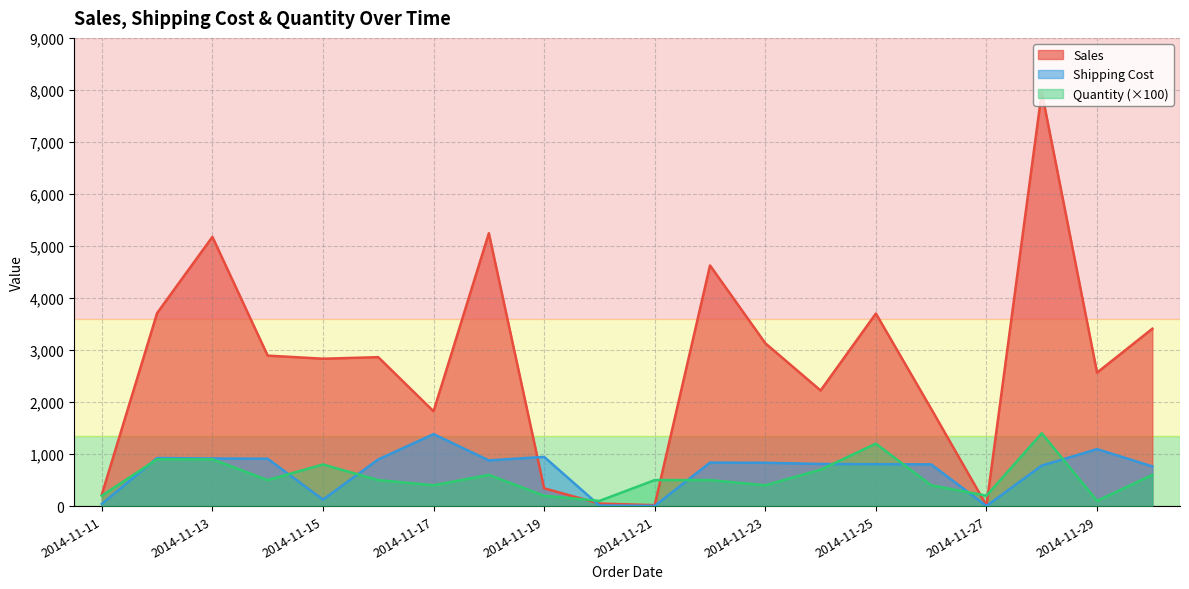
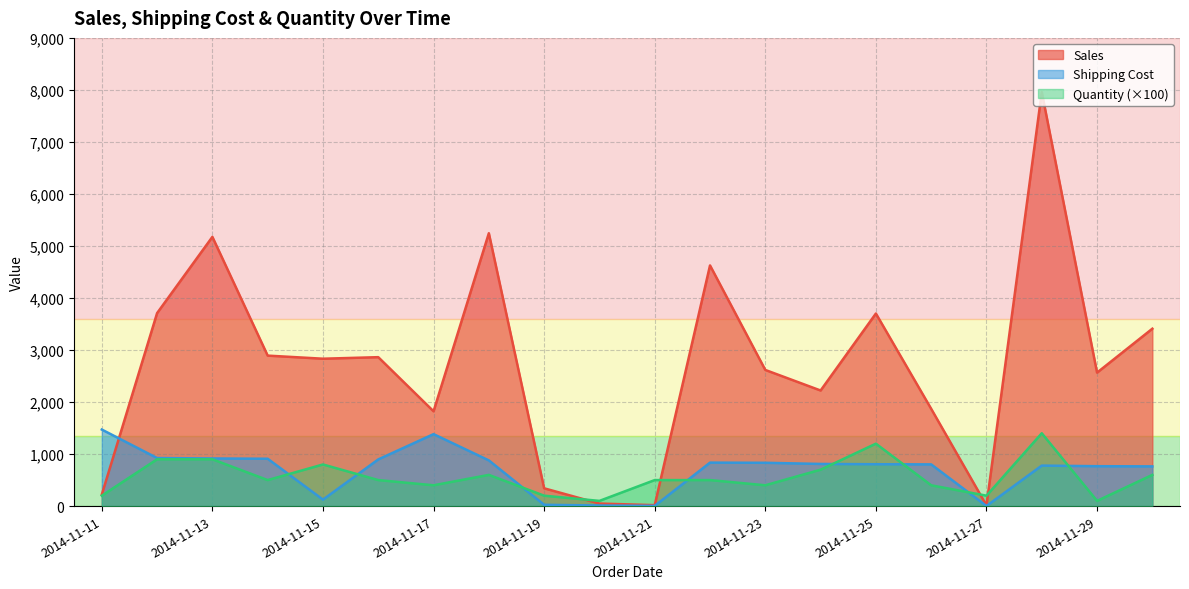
  {
    "Sales": {
      "2014-11-13": "5,200",
      "2014-11-15": "2,800",
      "2014-11-17": "1,800",
      "2014-11-19": "300",
-     "2014-11-23": "3,100",
+     "2014-11-23": "2,600",
      "2014-11-25": "3,700",
      "2014-11-29": "2,600"
    },
    "Shipping Cost": {
-     "2014-11-11": "0",
+     "2014-11-11": "1,500",
      "2014-11-15": "100",
      "2014-11-17": "1,400",
-     "2014-11-19": "900",
+     "2014-11-19": "0",
      "2014-11-23": "800",
      "2014-11-25": "800",
-     "2014-11-29": "1,100"
+     "2014-11-29": "800"
    },
    "Quantity (×100)": {
      "2014-11-15": "800",
      "2014-11-17": "400",
      "2014-11-19": "200",
      "2014-11-21": "500",
      "2014-11-23": "400",
      "2014-11-25": "1,200",
      "2014-11-27": "200",
      "2014-11-29": "100"
    }
  }
